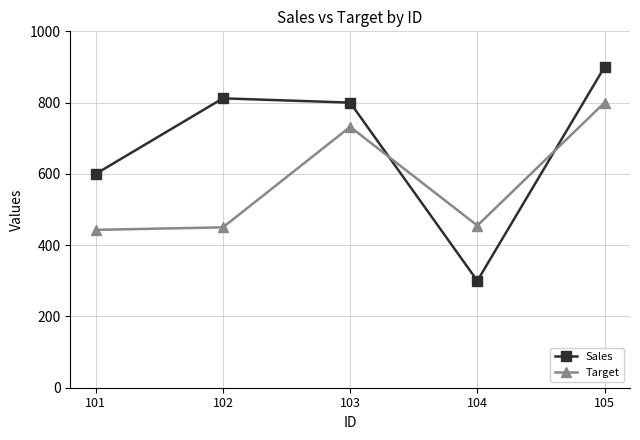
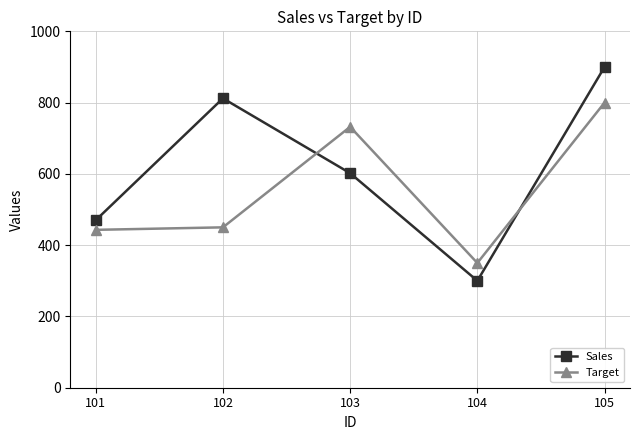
  {
    "Sales": {
-     "101": 600,
+     "101": 470,
      "102": 810,
-     "103": 800,
+     "103": 600,
      "104": 300,
      "105": 900
    },
    "Target": {
      "101": 440,
      "102": 450,
      "103": 730,
-     "104": 460,
+     "104": 350,
      "105": 800
    }
  }
